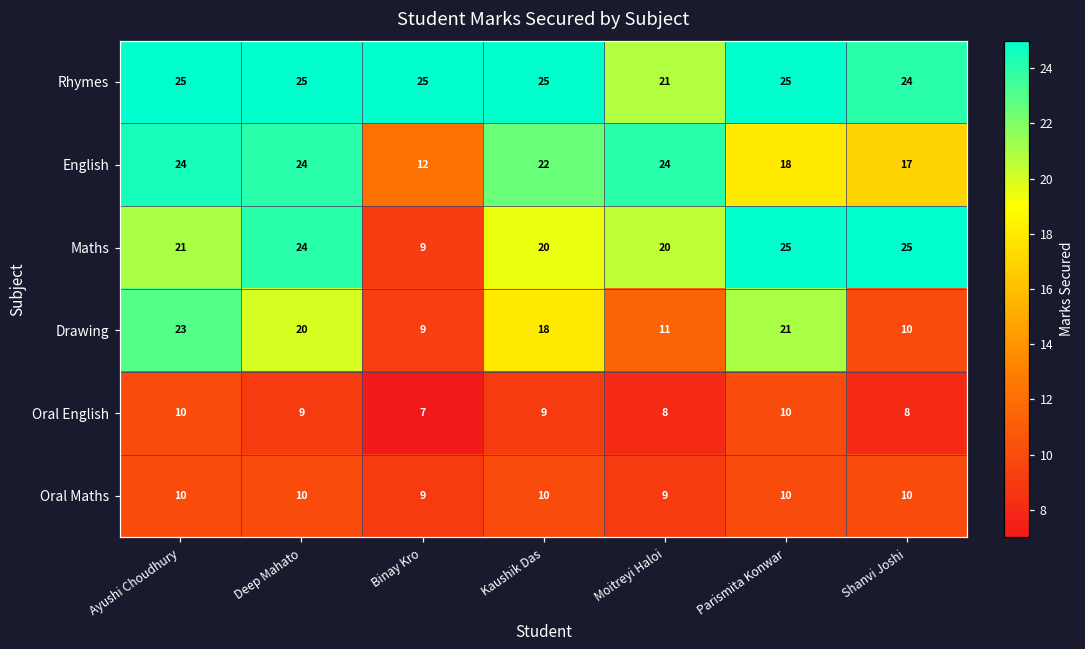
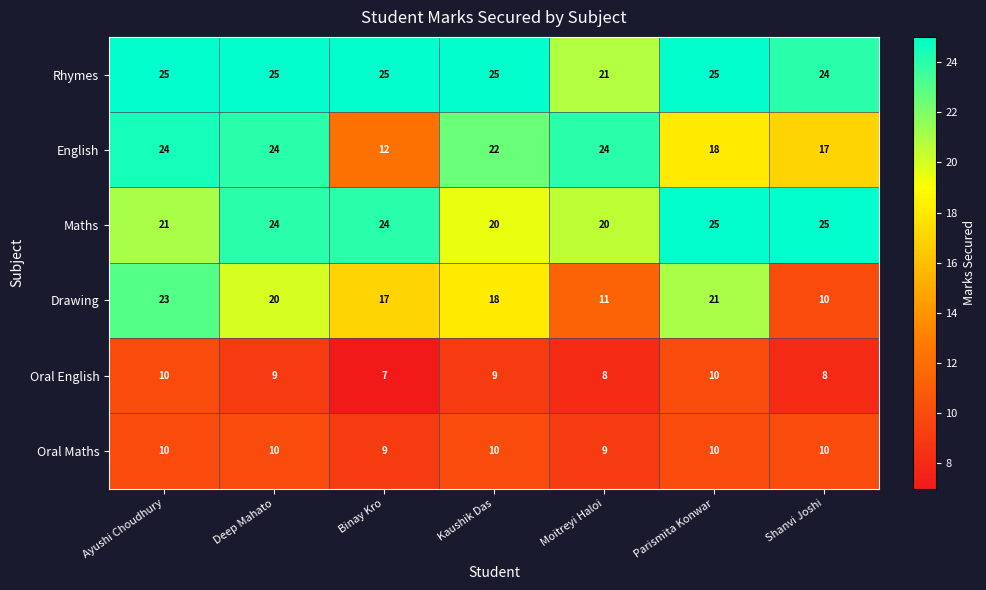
  {
    "Rhymes": {
      "Ayushi Choudhury": 25,
      "Deep Mahato": 25,
      "Binay Kro": 25,
      "Kaushik Das": 25,
      "Moitreyi Haloi": 21,
      "Parismita Konwar": 25,
      "Shanvi Joshi": 24
    },
    "English": {
      "Ayushi Choudhury": 24,
      "Deep Mahato": 24,
      "Binay Kro": 12,
      "Kaushik Das": 22,
      "Moitreyi Haloi": 24,
      "Parismita Konwar": 18,
      "Shanvi Joshi": 17
    },
    "Maths": {
      "Ayushi Choudhury": 21,
      "Deep Mahato": 24,
-     "Binay Kro": 9,
+     "Binay Kro": 24,
      "Kaushik Das": 20,
      "Moitreyi Haloi": 20,
      "Parismita Konwar": 25,
      "Shanvi Joshi": 25
    },
    "Drawing": {
      "Ayushi Choudhury": 23,
      "Deep Mahato": 20,
-     "Binay Kro": 9,
+     "Binay Kro": 17,
      "Kaushik Das": 18,
      "Moitreyi Haloi": 11,
      "Parismita Konwar": 21,
      "Shanvi Joshi": 10
    },
    "Oral English": {
      "Ayushi Choudhury": 10,
      "Deep Mahato": 9,
      "Binay Kro": 7,
      "Kaushik Das": 9,
      "Moitreyi Haloi": 8,
      "Parismita Konwar": 10,
      "Shanvi Joshi": 8
    },
    "Oral Maths": {
      "Ayushi Choudhury": 10,
      "Deep Mahato": 10,
      "Binay Kro": 9,
      "Kaushik Das": 10,
      "Moitreyi Haloi": 9,
      "Parismita Konwar": 10,
      "Shanvi Joshi": 10
    }
  }
